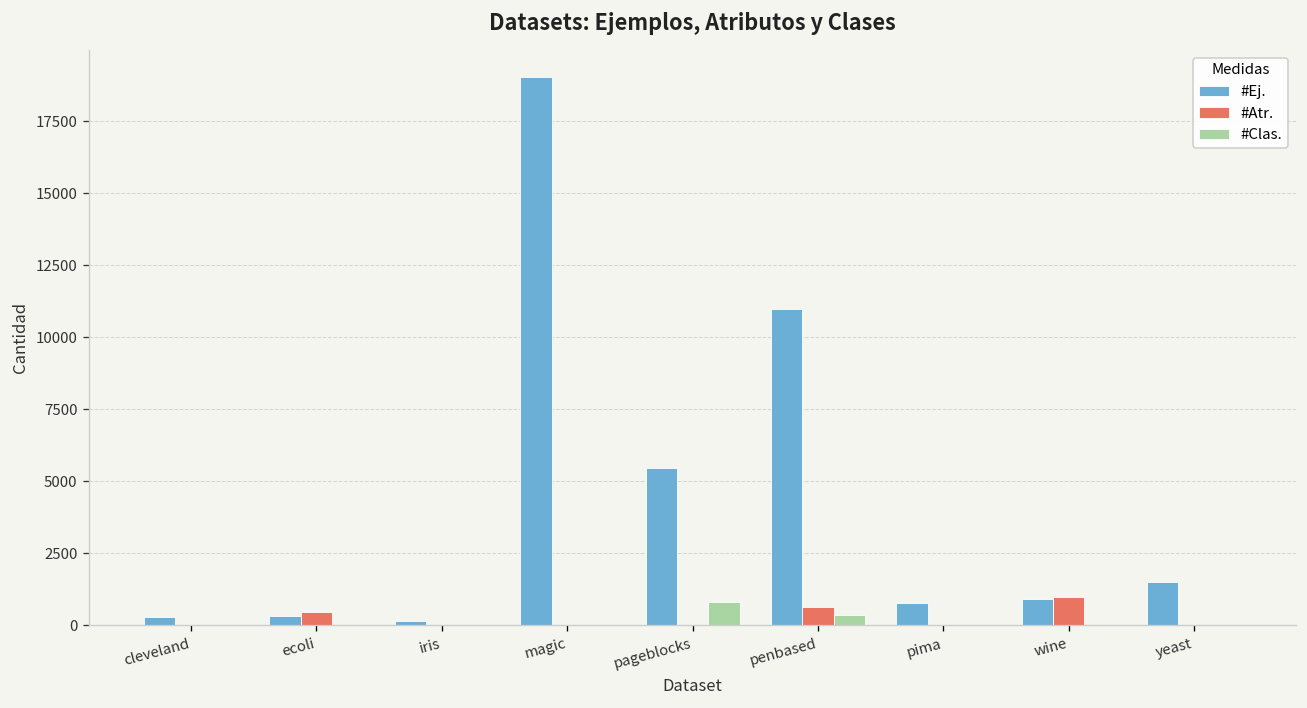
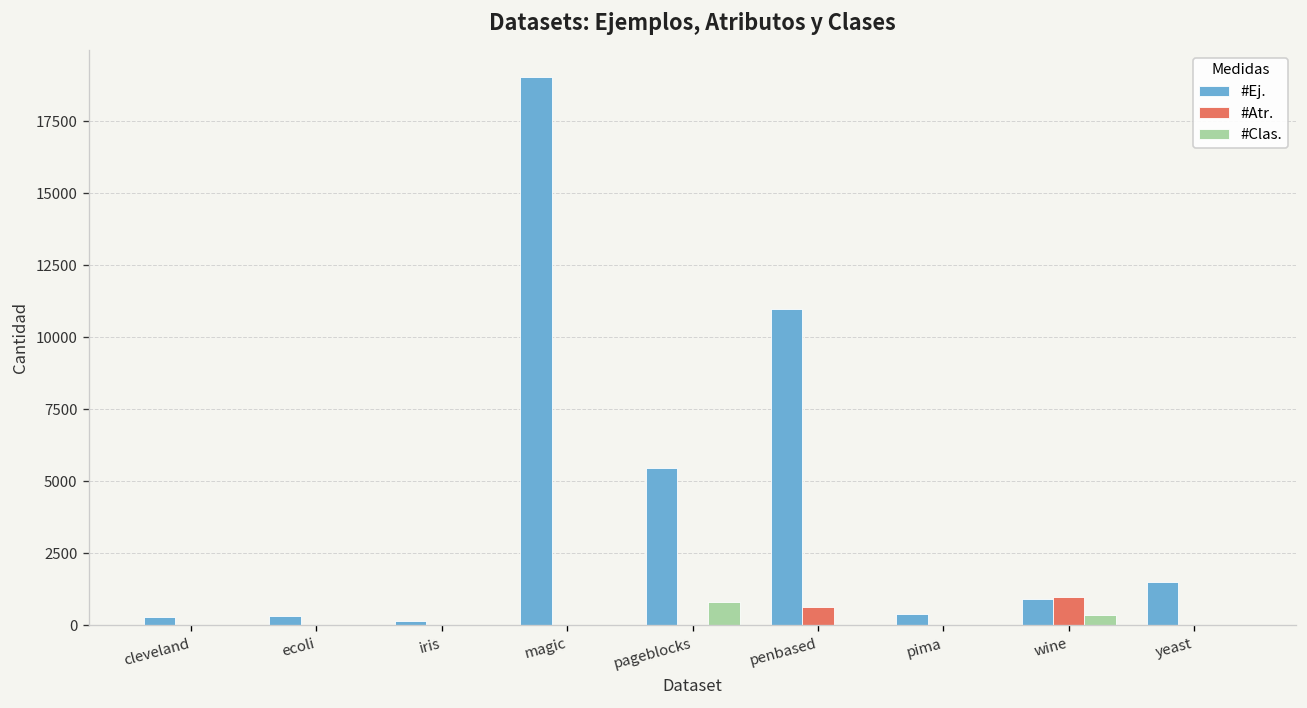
  {
    "#Ej.": {
      "cleveland": 300,
      "ecoli": 300,
      "iris": 200,
      "magic": 19000,
      "pageblocks": 5500,
      "penbased": 11000,
-     "pima": 800,
+     "pima": 400,
      "wine": 900,
      "yeast": 1500
    },
    "#Atr.": {
-     "ecoli": 500,
+     "ecoli": 0,
      "penbased": 600,
      "wine": 1000
    },
    "#Clas.": {
      "pageblocks": 800,
-     "penbased": 400,
-     "wine": 0
+     "penbased": 0,
+     "wine": 300
    }
  }
